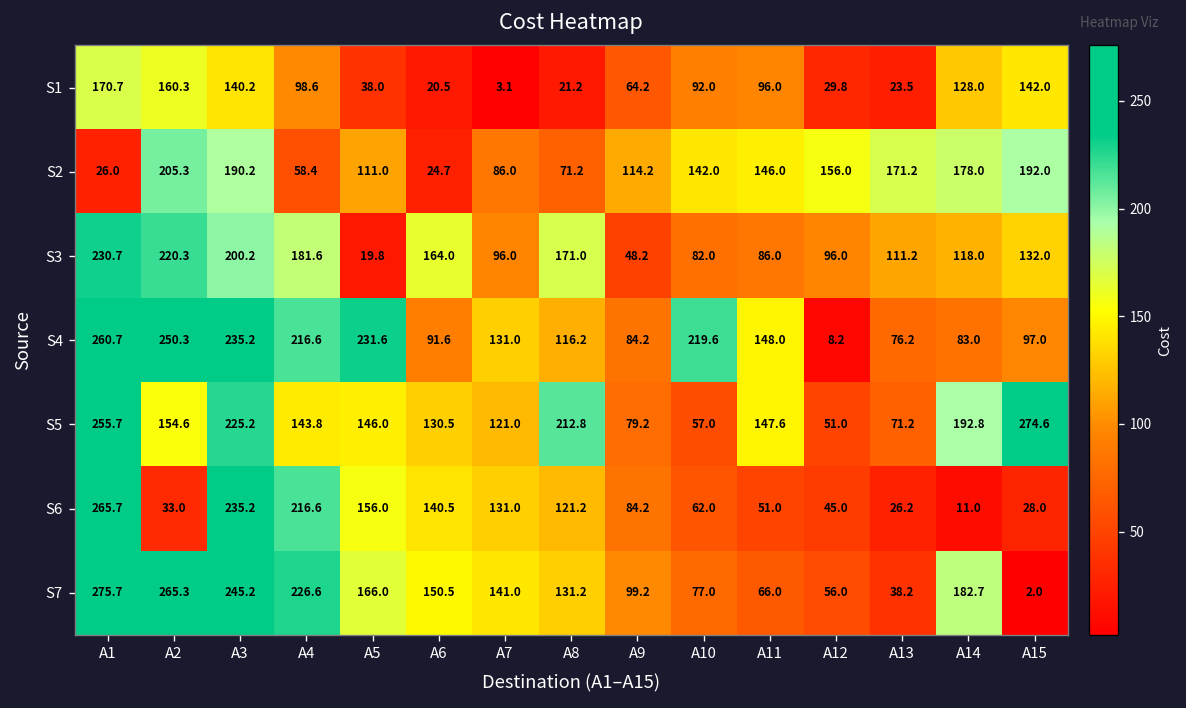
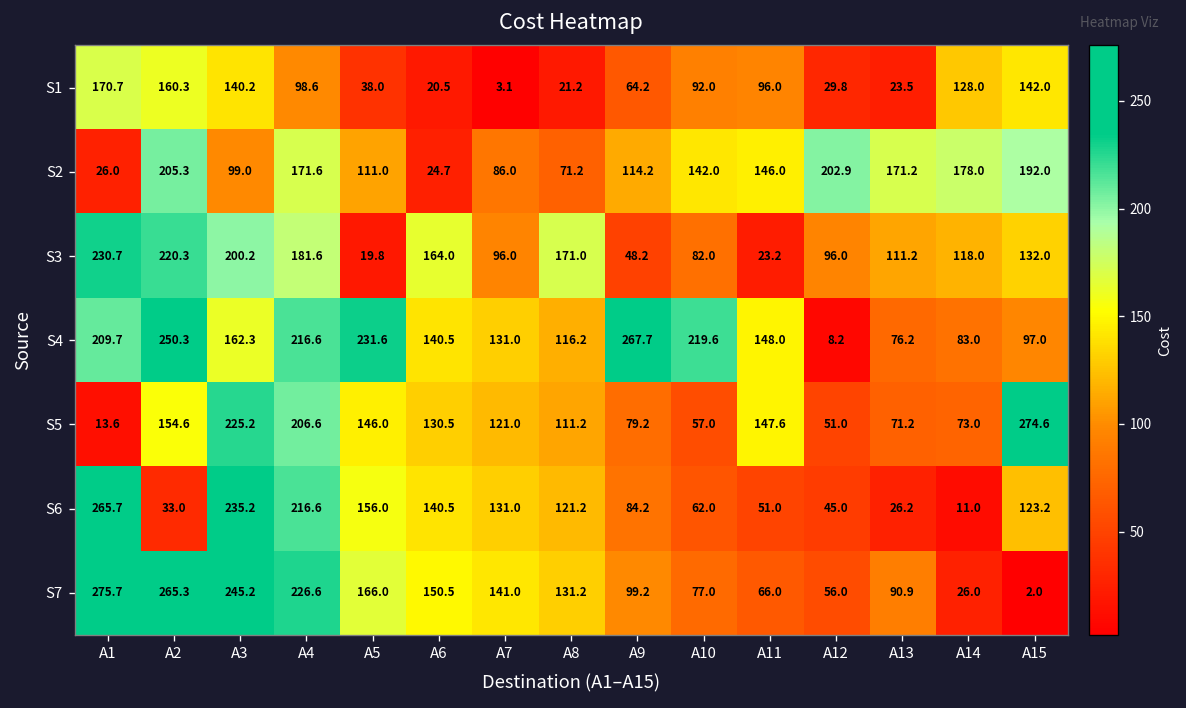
  {
    "S1": {
      "A1": 170.7,
      "A2": 160.3,
      "A3": 140.2,
      "A4": 98.6,
      "A5": 38.0,
      "A6": 20.5,
      "A7": 3.1,
      "A8": 21.2,
      "A9": 64.2,
      "A10": 92.0,
      "A11": 96.0,
      "A12": 29.8,
      "A13": 23.5,
      "A14": 128.0,
      "A15": 142.0
    },
    "S2": {
      "A1": 26.0,
      "A2": 205.3,
-     "A3": 190.2,
-     "A4": 58.4,
+     "A3": 99.0,
+     "A4": 171.6,
      "A5": 111.0,
      "A6": 24.7,
      "A7": 86.0,
      "A8": 71.2,
      "A9": 114.2,
      "A10": 142.0,
      "A11": 146.0,
-     "A12": 156.0,
+     "A12": 202.9,
      "A13": 171.2,
      "A14": 178.0,
      "A15": 192.0
    },
    "S3": {
      "A1": 230.7,
      "A2": 220.3,
      "A3": 200.2,
      "A4": 181.6,
      "A5": 19.8,
      "A6": 164.0,
      "A7": 96.0,
      "A8": 171.0,
      "A9": 48.2,
      "A10": 82.0,
-     "A11": 86.0,
+     "A11": 23.2,
      "A12": 96.0,
      "A13": 111.2,
      "A14": 118.0,
      "A15": 132.0
    },
    "S4": {
-     "A1": 260.7,
+     "A1": 209.7,
      "A2": 250.3,
-     "A3": 235.2,
+     "A3": 162.3,
      "A4": 216.6,
      "A5": 231.6,
-     "A6": 91.6,
+     "A6": 140.5,
      "A7": 131.0,
      "A8": 116.2,
-     "A9": 84.2,
+     "A9": 267.7,
      "A10": 219.6,
      "A11": 148.0,
      "A12": 8.2,
      "A13": 76.2,
      "A14": 83.0,
      "A15": 97.0
    },
    "S5": {
-     "A1": 255.7,
+     "A1": 13.6,
      "A2": 154.6,
      "A3": 225.2,
-     "A4": 143.8,
+     "A4": 206.6,
      "A5": 146.0,
      "A6": 130.5,
      "A7": 121.0,
-     "A8": 212.8,
+     "A8": 111.2,
      "A9": 79.2,
      "A10": 57.0,
      "A11": 147.6,
      "A12": 51.0,
      "A13": 71.2,
-     "A14": 192.8,
+     "A14": 73.0,
      "A15": 274.6
    },
    "S6": {
      "A1": 265.7,
      "A2": 33.0,
      "A3": 235.2,
      "A4": 216.6,
      "A5": 156.0,
      "A6": 140.5,
      "A7": 131.0,
      "A8": 121.2,
      "A9": 84.2,
      "A10": 62.0,
      "A11": 51.0,
      "A12": 45.0,
      "A13": 26.2,
      "A14": 11.0,
-     "A15": 28.0
+     "A15": 123.2
    },
    "S7": {
      "A1": 275.7,
      "A2": 265.3,
      "A3": 245.2,
      "A4": 226.6,
      "A5": 166.0,
      "A6": 150.5,
      "A7": 141.0,
      "A8": 131.2,
      "A9": 99.2,
      "A10": 77.0,
      "A11": 66.0,
      "A12": 56.0,
-     "A13": 38.2,
-     "A14": 182.7,
+     "A13": 90.9,
+     "A14": 26.0,
      "A15": 2.0
    }
  }
